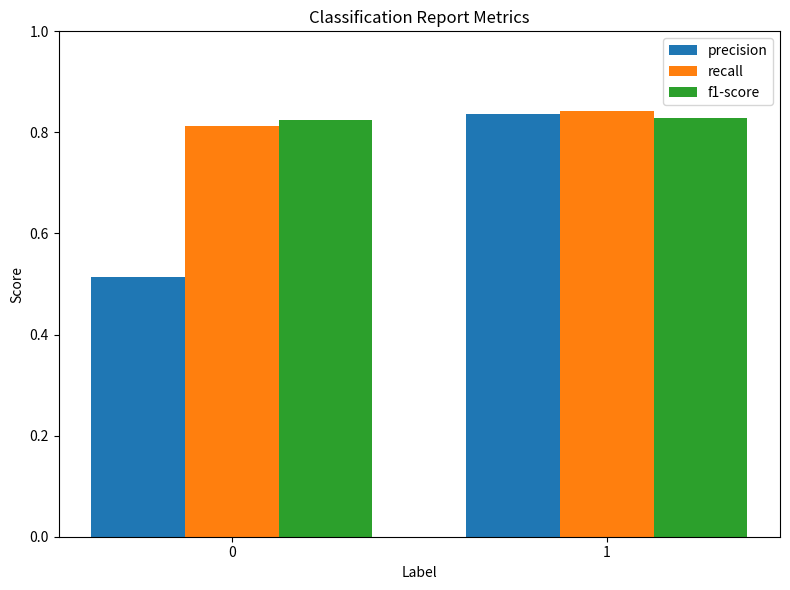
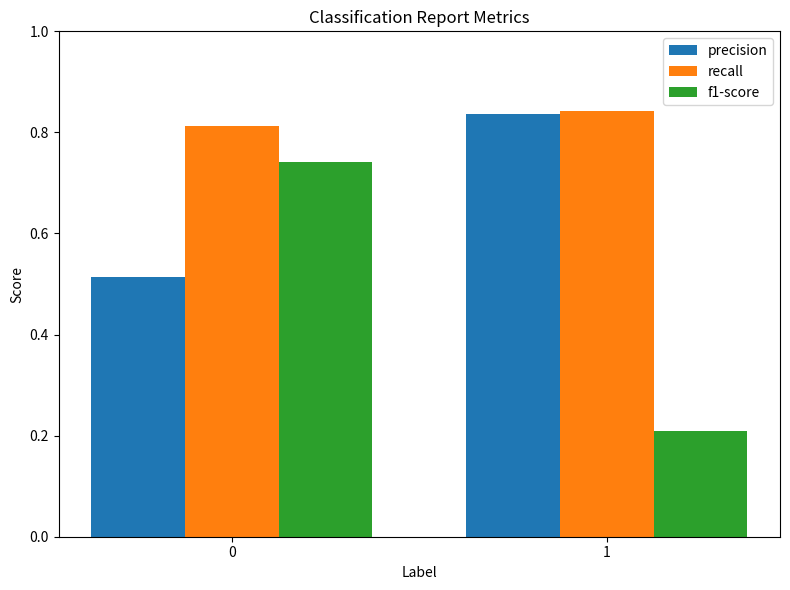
  {
    "precision": {
      "0": 0.51,
      "1": 0.84
    },
    "recall": {
      "0": 0.81,
      "1": 0.84
    },
    "f1-score": {
-     "0": 0.82,
-     "1": 0.83
+     "0": 0.74,
+     "1": 0.21
    }
  }
